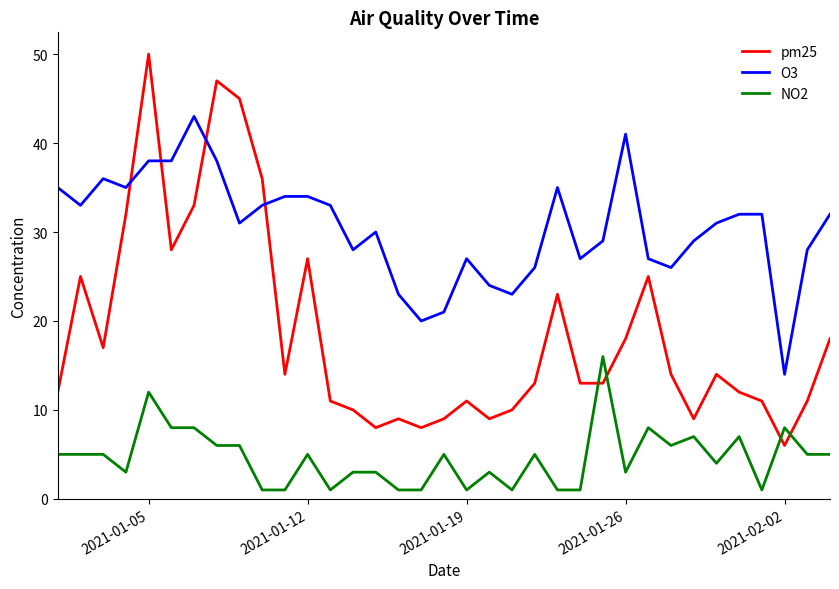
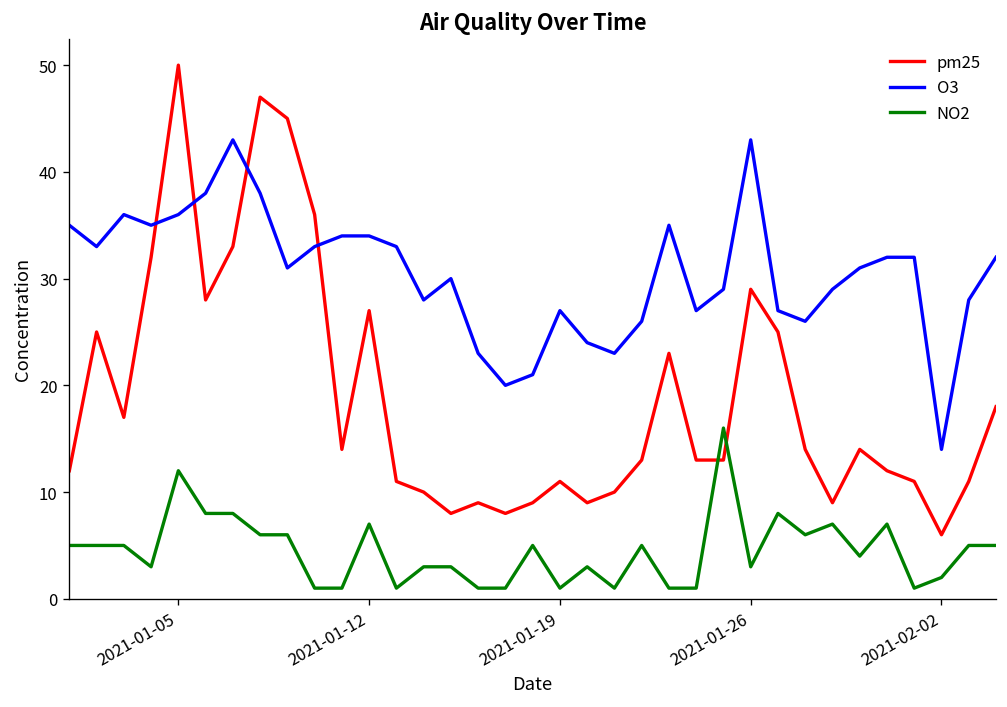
  {
    "pm25": {
      "2021-01-05": 50,
      "2021-01-12": 27,
      "2021-01-19": 11,
-     "2021-01-26": 18,
+     "2021-01-26": 29,
      "2021-02-02": 6
    },
    "O3": {
-     "2021-01-05": 38,
+     "2021-01-05": 36,
      "2021-01-12": 34,
      "2021-01-19": 27,
-     "2021-01-26": 41,
+     "2021-01-26": 43,
      "2021-02-02": 14
    },
    "NO2": {
      "2021-01-05": 12,
-     "2021-01-12": 5,
+     "2021-01-12": 7,
      "2021-01-19": 1,
      "2021-01-26": 3,
-     "2021-02-02": 8
+     "2021-02-02": 2
    }
  }
